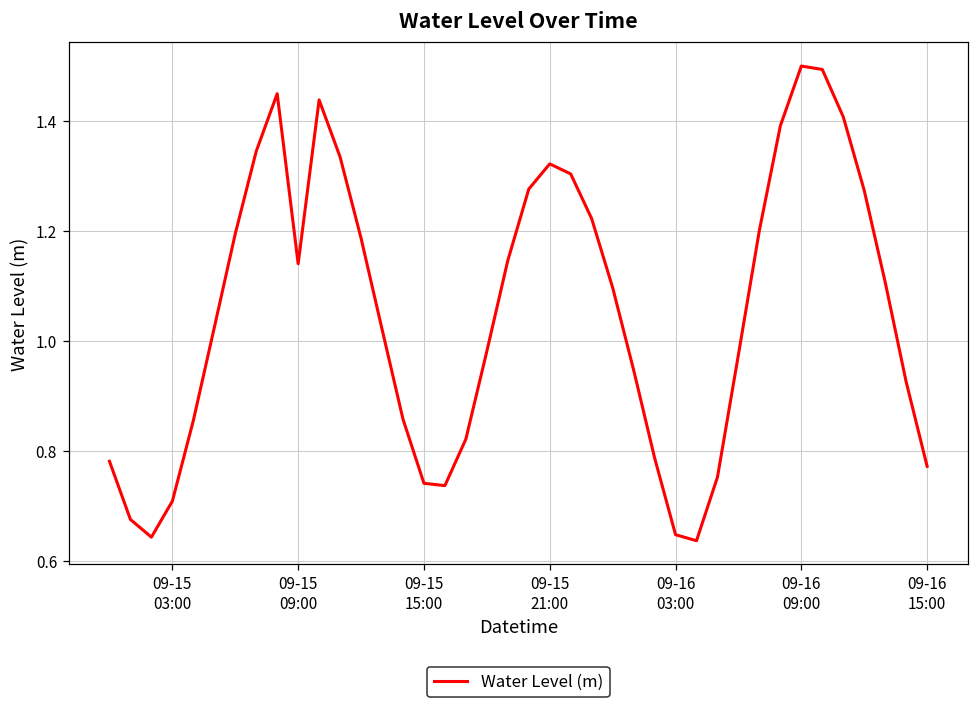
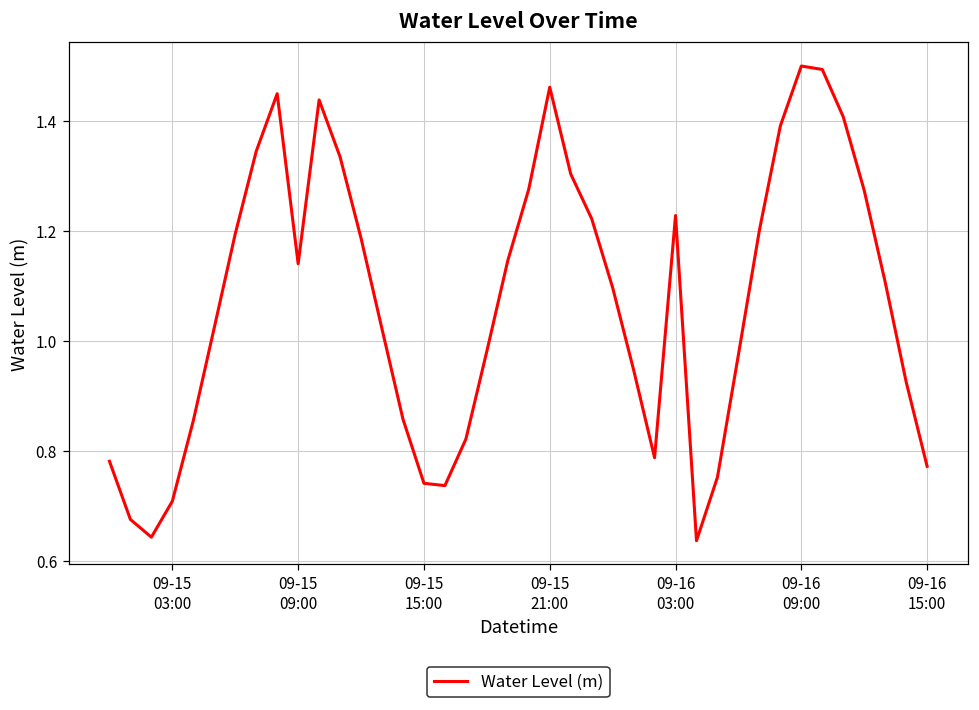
  {
    "09-15 03:00": 0.71,
    "09-15 09:00": 1.14,
    "09-15 15:00": 0.74,
-   "09-15 21:00": 1.32,
-   "09-16 03:00": 0.65,
+   "09-15 21:00": 1.46,
+   "09-16 03:00": 1.23,
    "09-16 09:00": 1.50,
    "09-16 15:00": 0.77
  }
